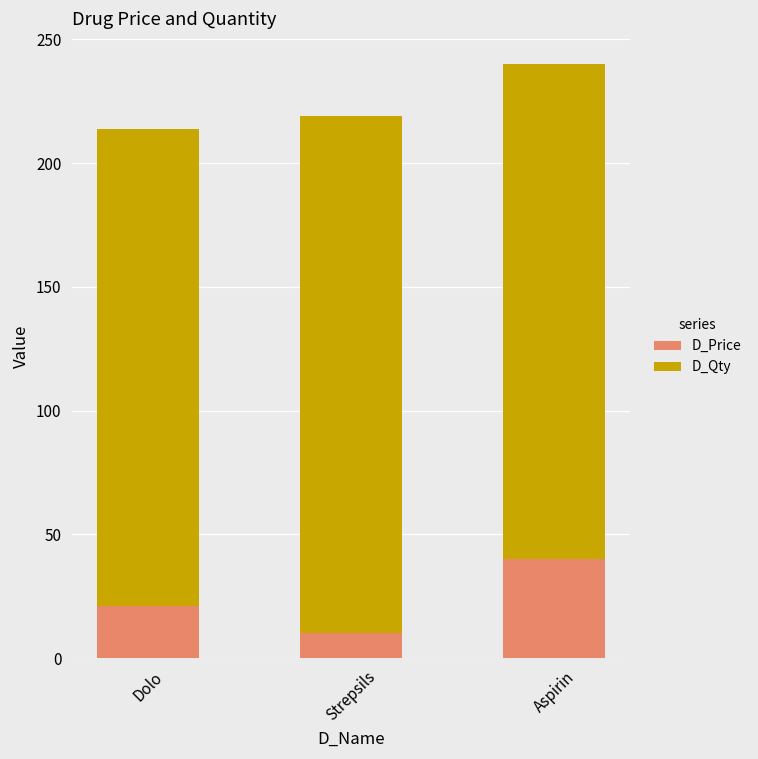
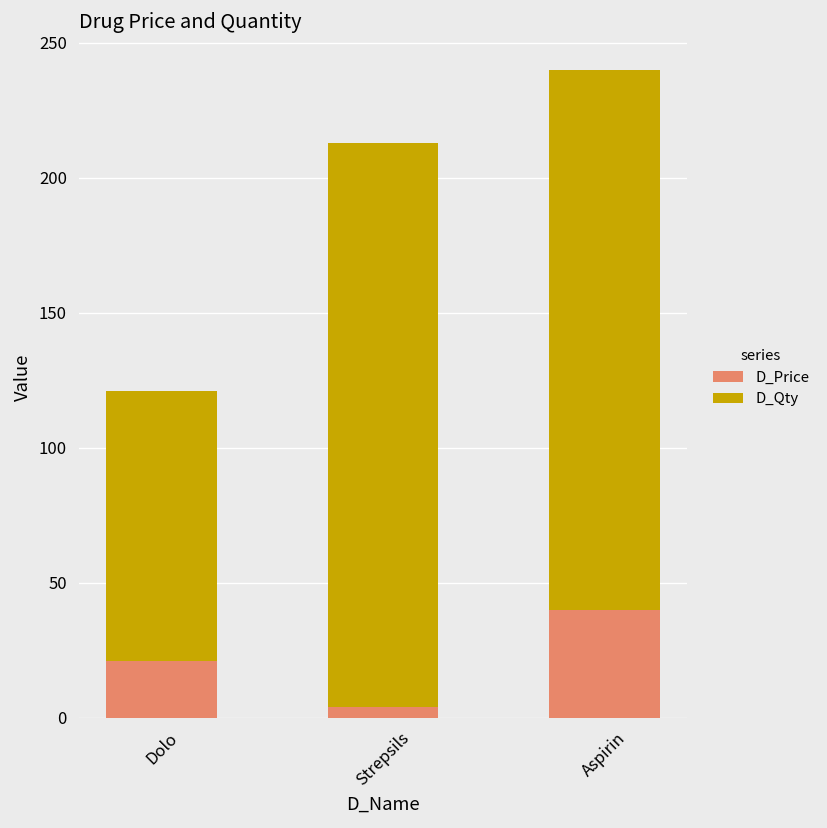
  {
    "D_Price": {
      "Dolo": 21,
-     "Strepsils": 10,
+     "Strepsils": 4,
      "Aspirin": 40
    },
    "D_Qty": {
-     "Dolo": 193,
+     "Dolo": 100,
      "Strepsils": 209,
      "Aspirin": 200
    }
  }
